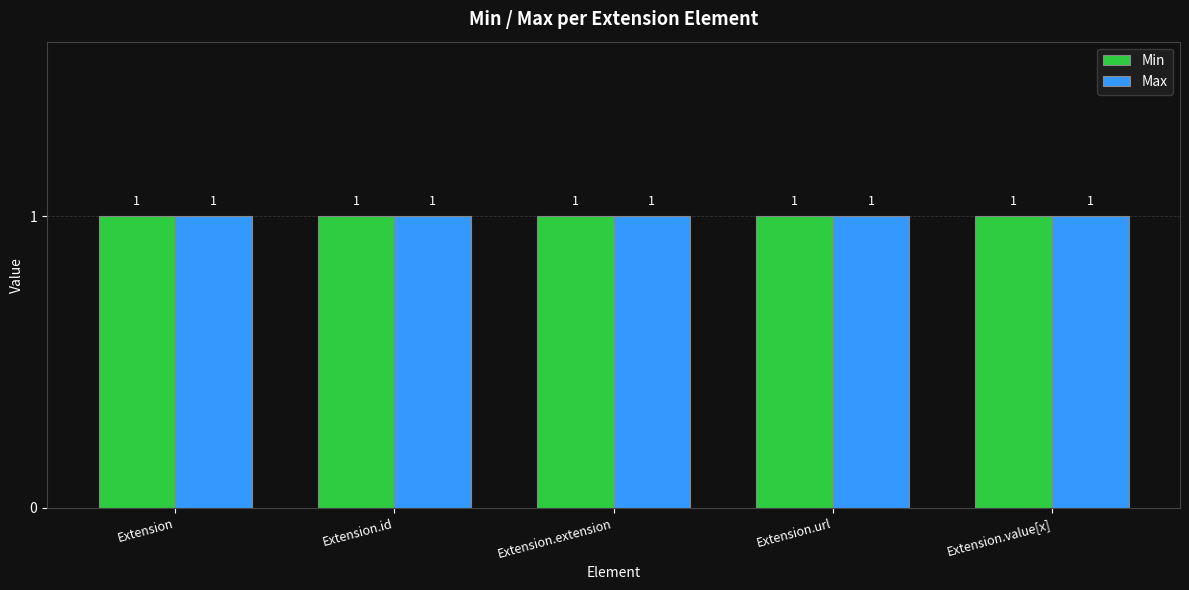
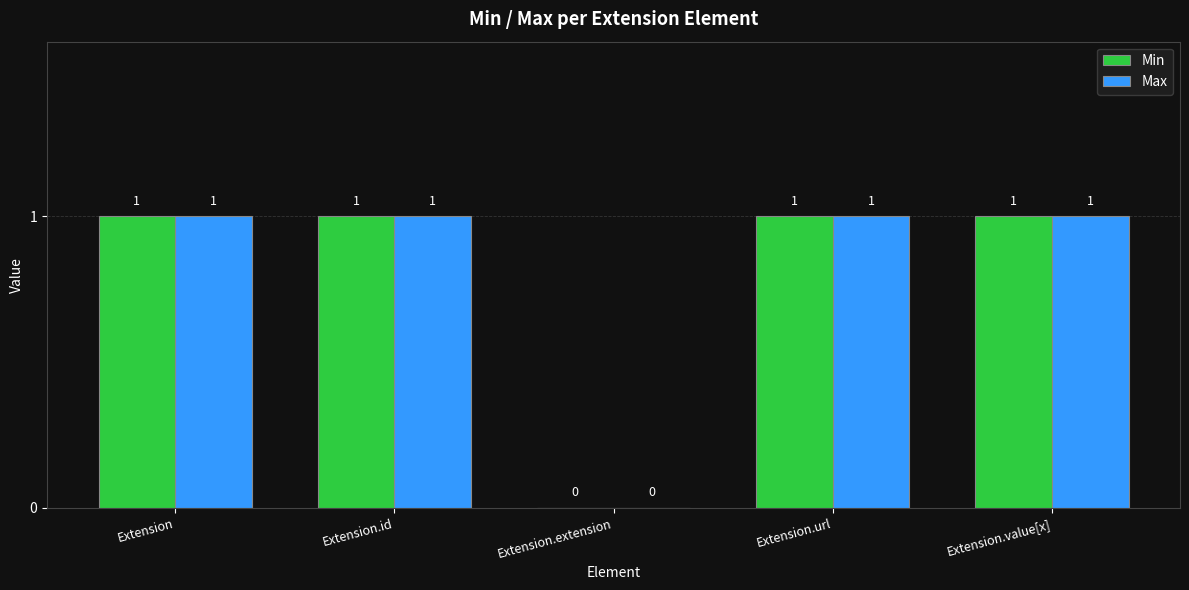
  {
    "Min": {
      "Extension": 1,
      "Extension.id": 1,
-     "Extension.extension": 1,
+     "Extension.extension": 0,
      "Extension.url": 1,
      "Extension.value[x]": 1
    },
    "Max": {
      "Extension": 1,
      "Extension.id": 1,
-     "Extension.extension": 1,
+     "Extension.extension": 0,
      "Extension.url": 1,
      "Extension.value[x]": 1
    }
  }
